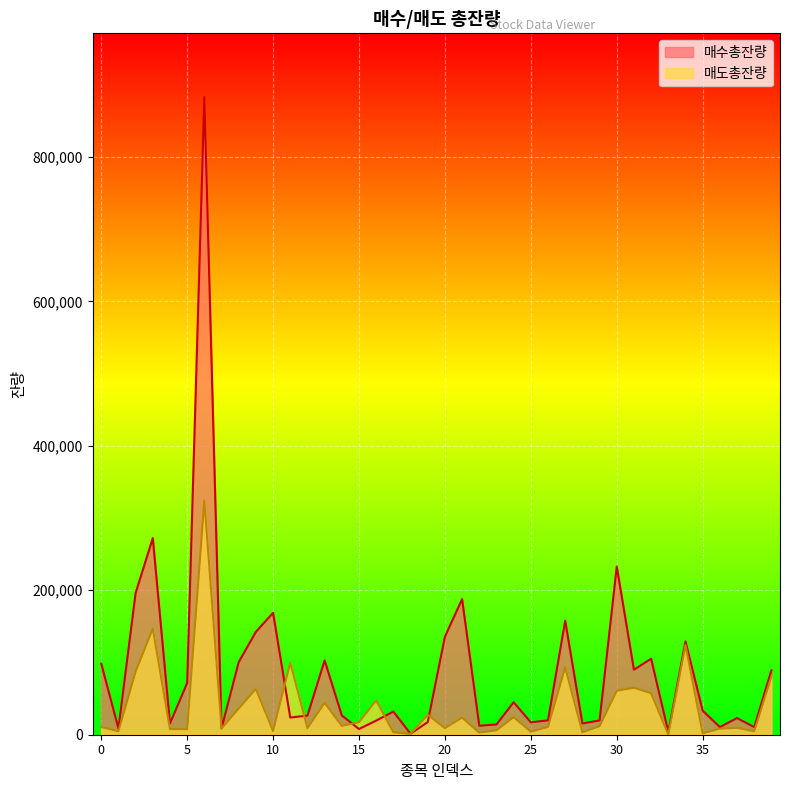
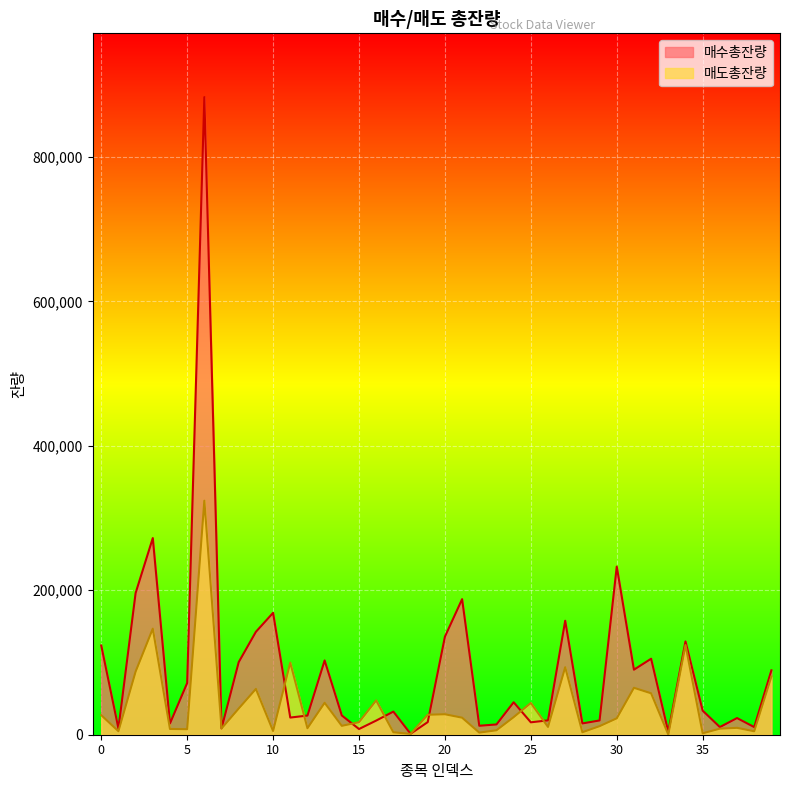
  {
    "매수총잔량": {
-     "0": "100,000",
+     "0": "120,000",
      "5": "70,000",
      "10": "170,000",
      "15": "10,000",
      "20": "140,000",
      "25": "20,000",
      "30": "230,000",
      "35": "30,000"
    },
    "매도총잔량": {
-     "0": "10,000",
+     "0": "30,000",
      "5": "10,000",
      "10": "10,000",
      "15": "20,000",
-     "20": "10,000",
-     "25": "0",
-     "30": "60,000",
+     "20": "30,000",
+     "25": "40,000",
+     "30": "20,000",
      "35": "0"
    }
  }
